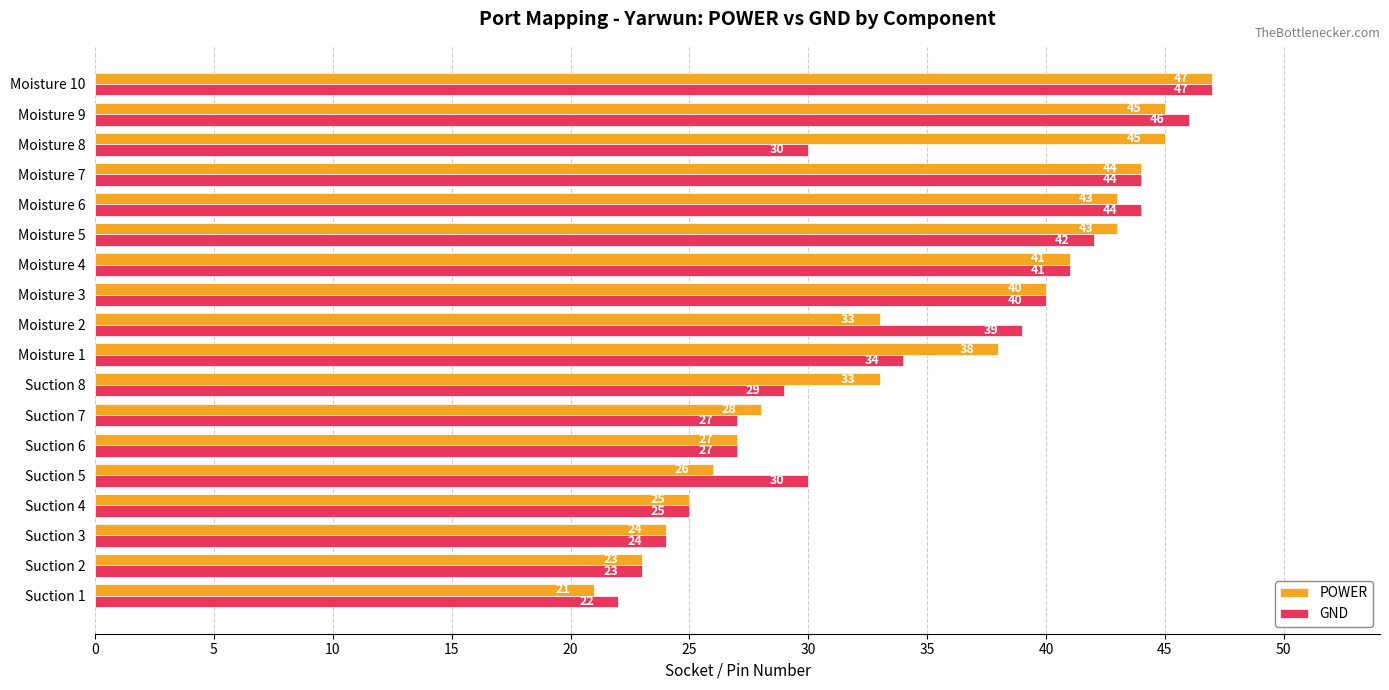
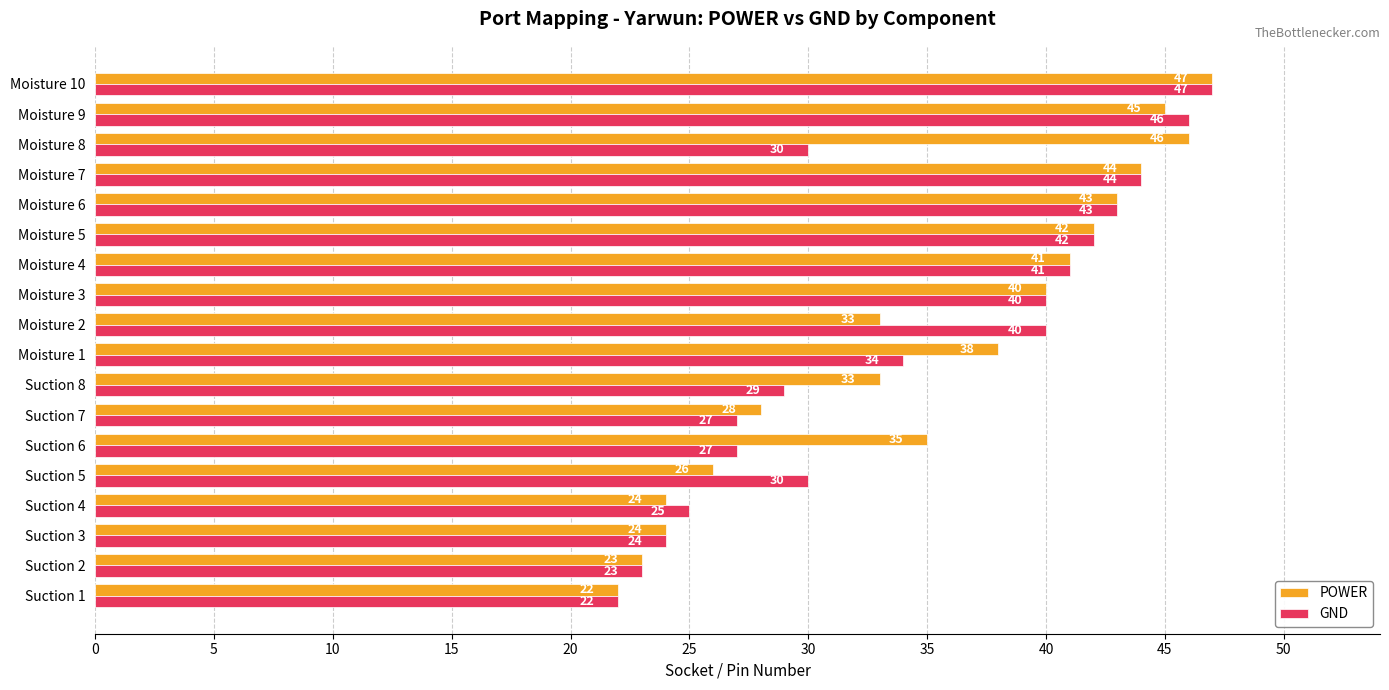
  {
    "POWER": {
      "Moisture 10": 47,
      "Moisture 9": 45,
-     "Moisture 8": 45,
+     "Moisture 8": 46,
      "Moisture 7": 44,
      "Moisture 6": 43,
-     "Moisture 5": 43,
+     "Moisture 5": 42,
      "Moisture 4": 41,
      "Moisture 3": 40,
      "Moisture 2": 33,
      "Moisture 1": 38,
      "Suction 8": 33,
      "Suction 7": 28,
-     "Suction 6": 27,
+     "Suction 6": 35,
      "Suction 5": 26,
-     "Suction 4": 25,
+     "Suction 4": 24,
      "Suction 3": 24,
      "Suction 2": 23,
-     "Suction 1": 21
+     "Suction 1": 22
    },
    "GND": {
      "Moisture 10": 47,
      "Moisture 9": 46,
      "Moisture 8": 30,
      "Moisture 7": 44,
-     "Moisture 6": 44,
+     "Moisture 6": 43,
      "Moisture 5": 42,
      "Moisture 4": 41,
      "Moisture 3": 40,
-     "Moisture 2": 39,
+     "Moisture 2": 40,
      "Moisture 1": 34,
      "Suction 8": 29,
      "Suction 7": 27,
      "Suction 6": 27,
      "Suction 5": 30,
      "Suction 4": 25,
      "Suction 3": 24,
      "Suction 2": 23,
      "Suction 1": 22
    }
  }
